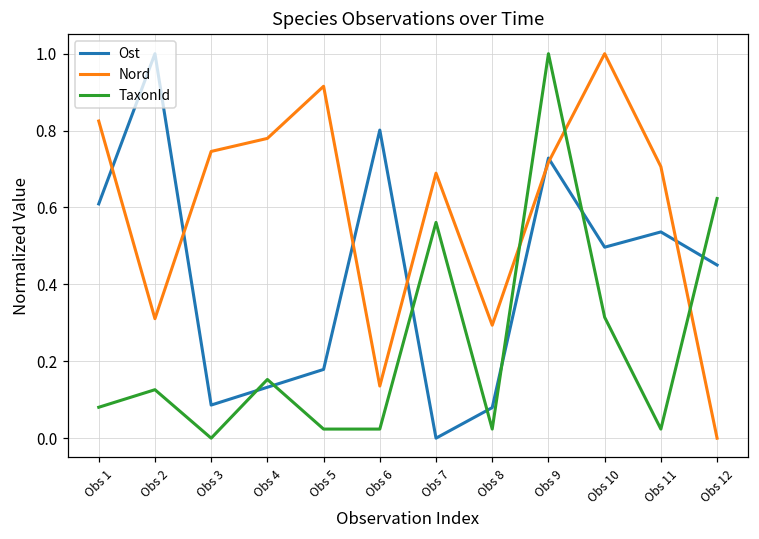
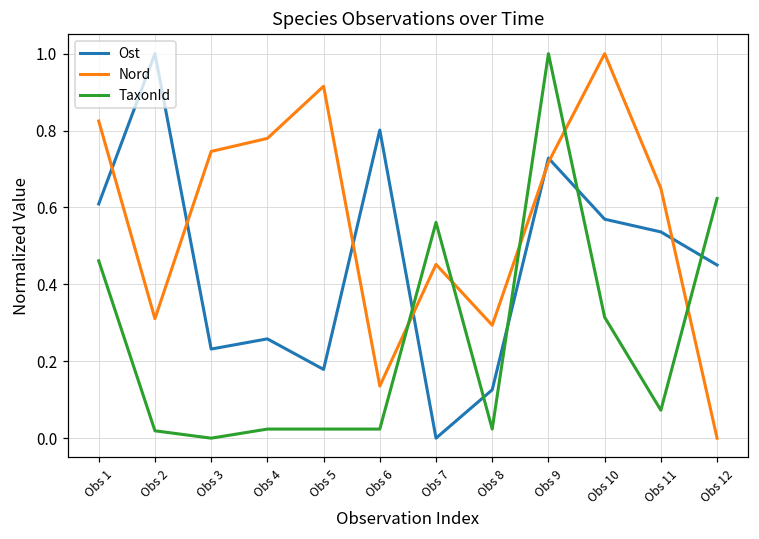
  {
    "Ost": {
      "Obs 1": 0.61,
-     "Obs 3": 0.09,
-     "Obs 4": 0.13,
+     "Obs 3": 0.23,
+     "Obs 4": 0.26,
      "Obs 5": 0.18,
      "Obs 6": 0.80,
      "Obs 7": 0.00,
-     "Obs 8": 0.08,
+     "Obs 8": 0.13,
      "Obs 9": 0.73,
-     "Obs 10": 0.50,
+     "Obs 10": 0.57,
      "Obs 11": 0.54,
      "Obs 12": 0.45
    },
    "Nord": {
      "Obs 1": 0.82,
      "Obs 2": 0.31,
      "Obs 3": 0.75,
      "Obs 4": 0.78,
      "Obs 5": 0.92,
      "Obs 6": 0.14,
-     "Obs 7": 0.69,
+     "Obs 7": 0.45,
      "Obs 8": 0.29,
      "Obs 9": 0.72,
      "Obs 10": 1.00,
-     "Obs 11": 0.71,
+     "Obs 11": 0.65,
      "Obs 12": 0.00
    },
    "TaxonId": {
-     "Obs 1": 0.08,
-     "Obs 2": 0.13,
+     "Obs 1": 0.46,
+     "Obs 2": 0.02,
      "Obs 3": 0.00,
-     "Obs 4": 0.15,
+     "Obs 4": 0.02,
      "Obs 5": 0.02,
      "Obs 6": 0.02,
      "Obs 7": 0.56,
      "Obs 8": 0.02,
      "Obs 9": 1.00,
      "Obs 10": 0.31,
-     "Obs 11": 0.02,
+     "Obs 11": 0.07,
      "Obs 12": 0.62
    }
  }
